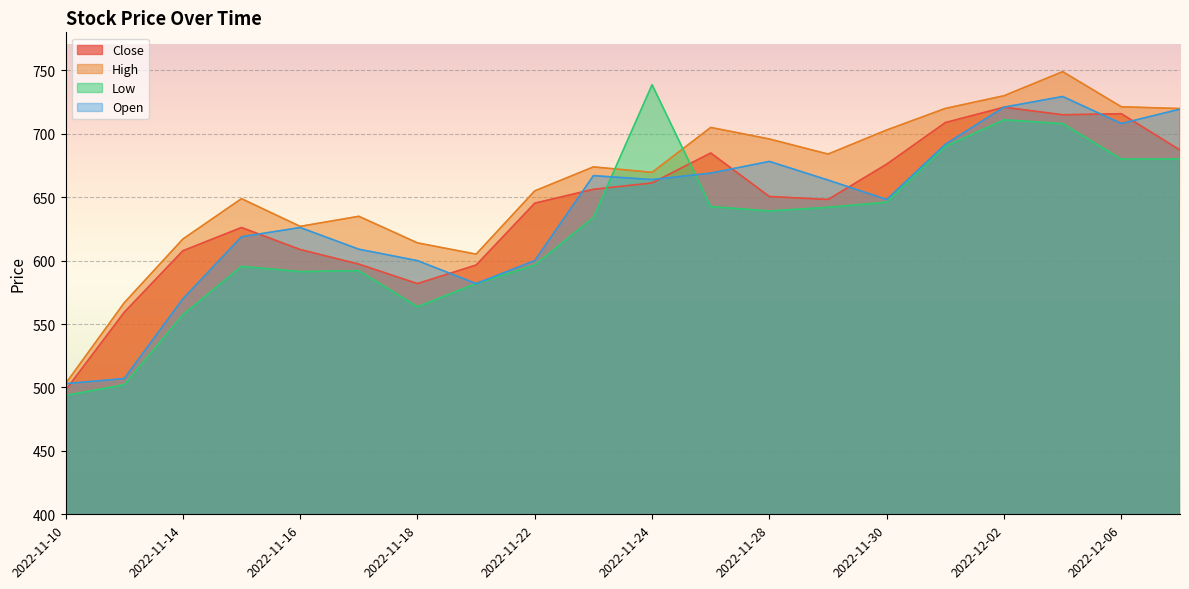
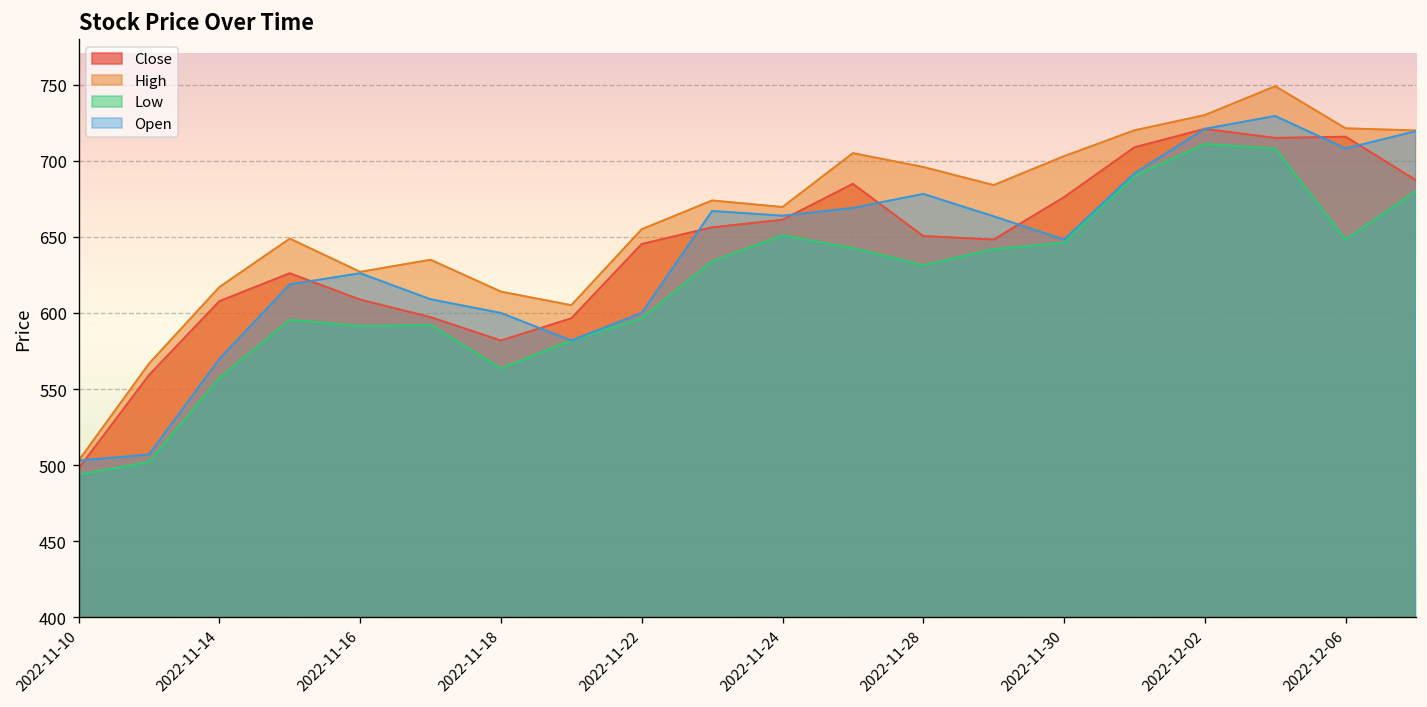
  {
    "Low": {
      "2022-11-10": 494,
      "2022-11-14": 557,
      "2022-11-16": 591,
      "2022-11-18": 564,
      "2022-11-22": 597,
-     "2022-11-24": 739,
-     "2022-11-28": 639,
+     "2022-11-24": 651,
+     "2022-11-28": 631,
      "2022-11-30": 646,
      "2022-12-02": 711,
-     "2022-12-06": 680
+     "2022-12-06": 648
    },
    "Open": {
      "2022-11-14": 570,
      "2022-11-18": 600,
      "2022-11-22": 600,
      "2022-11-24": 664,
      "2022-11-28": 678,
      "2022-11-30": 648,
      "2022-12-06": 708
    }
  }
